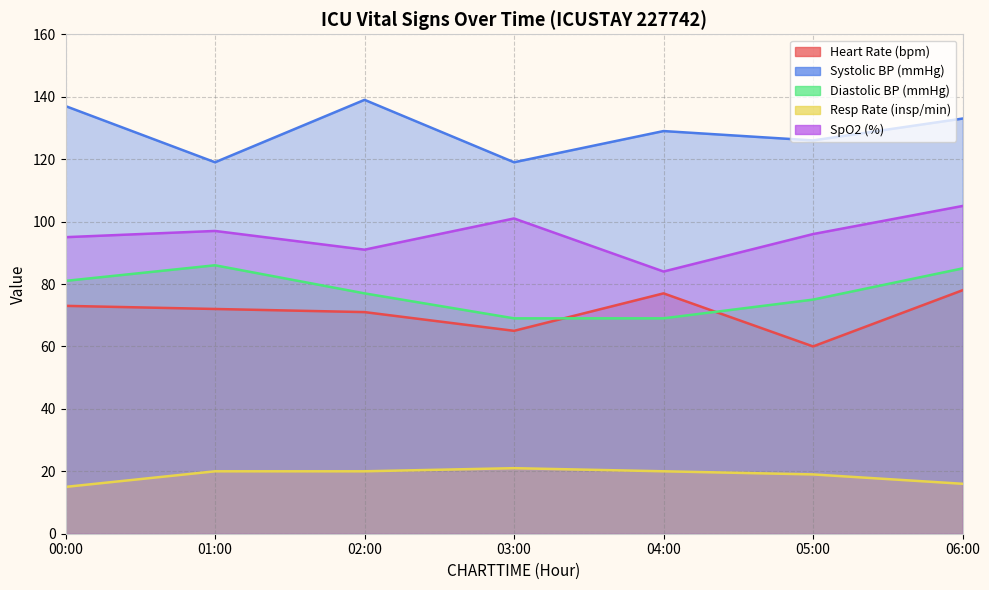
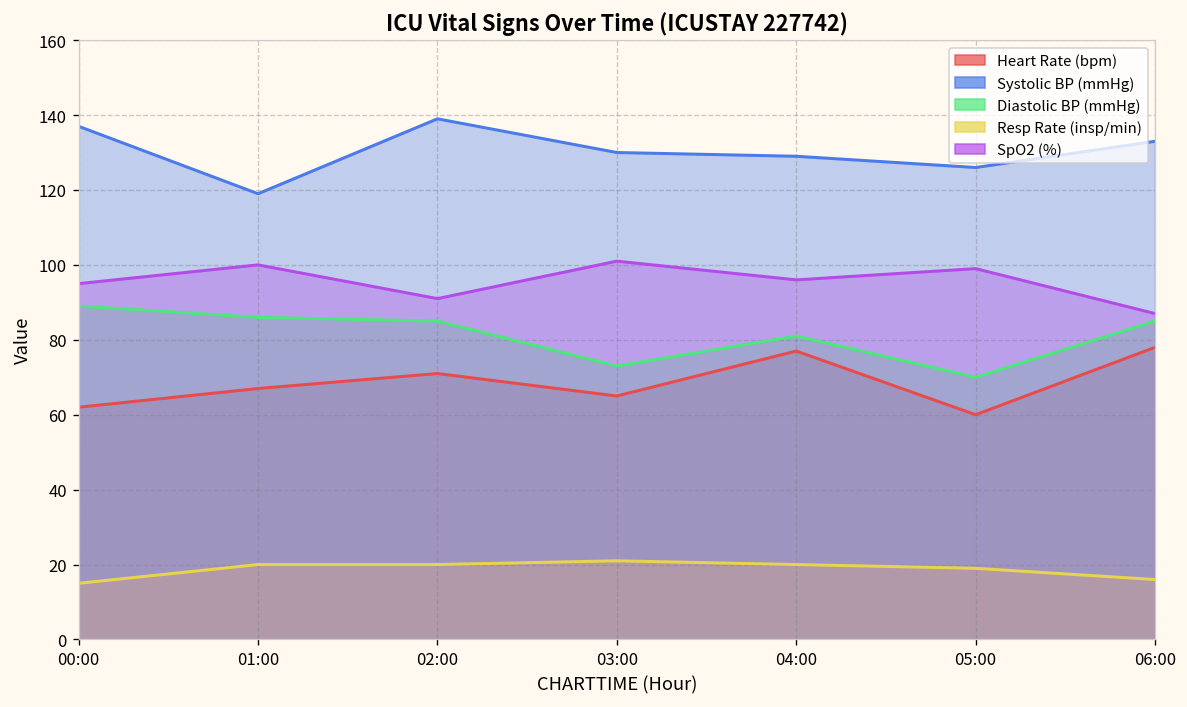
  {
    "Heart Rate (bpm)": {
-     "00:00": 73,
-     "01:00": 72,
+     "00:00": 62,
+     "01:00": 67,
      "02:00": 71,
      "03:00": 65,
      "04:00": 77,
      "05:00": 60,
      "06:00": 78
    },
    "Systolic BP (mmHg)": {
      "00:00": 137,
      "01:00": 119,
      "02:00": 139,
-     "03:00": 119,
+     "03:00": 130,
      "04:00": 129,
      "06:00": 133
    },
    "Diastolic BP (mmHg)": {
-     "00:00": 81,
+     "00:00": 89,
      "01:00": 86,
-     "02:00": 77,
-     "03:00": 69,
-     "04:00": 69,
-     "05:00": 75,
+     "02:00": 85,
+     "03:00": 73,
+     "04:00": 81,
+     "05:00": 70,
      "06:00": 85
    },
    "Resp Rate (insp/min)": {
      "00:00": 15,
      "01:00": 20,
      "02:00": 20,
      "03:00": 21,
      "04:00": 20,
      "05:00": 19,
      "06:00": 16
    },
    "SpO2 (%)": {
      "00:00": 95,
-     "01:00": 97,
+     "01:00": 100,
      "02:00": 91,
      "03:00": 101,
-     "04:00": 84,
-     "05:00": 96,
-     "06:00": 105
+     "04:00": 96,
+     "05:00": 99,
+     "06:00": 87
    }
  }
